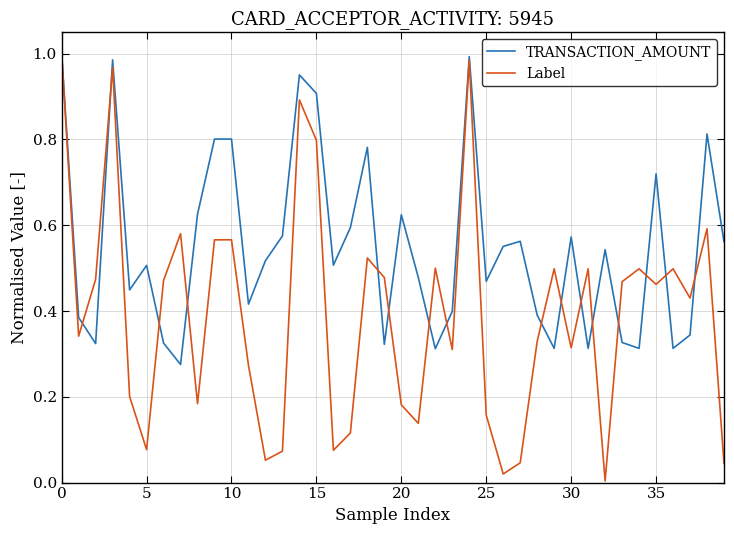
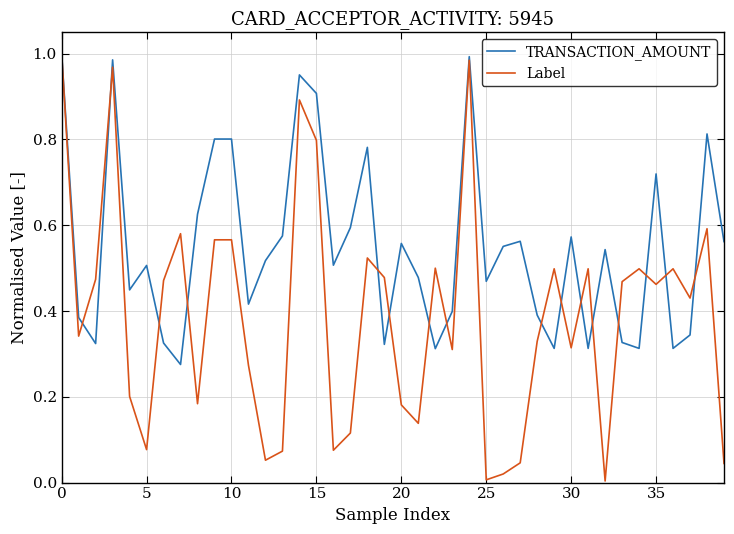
  {
    "TRANSACTION_AMOUNT": {
      "5": 0.51,
      "10": 0.80,
      "15": 0.91,
-     "20": 0.62,
+     "20": 0.56,
      "25": 0.47,
      "30": 0.57,
      "35": 0.72
    },
    "Label": {
      "5": 0.08,
      "10": 0.57,
      "15": 0.80,
      "20": 0.18,
-     "25": 0.16,
+     "25": 0.01,
      "30": 0.31,
      "35": 0.46
    }
  }
